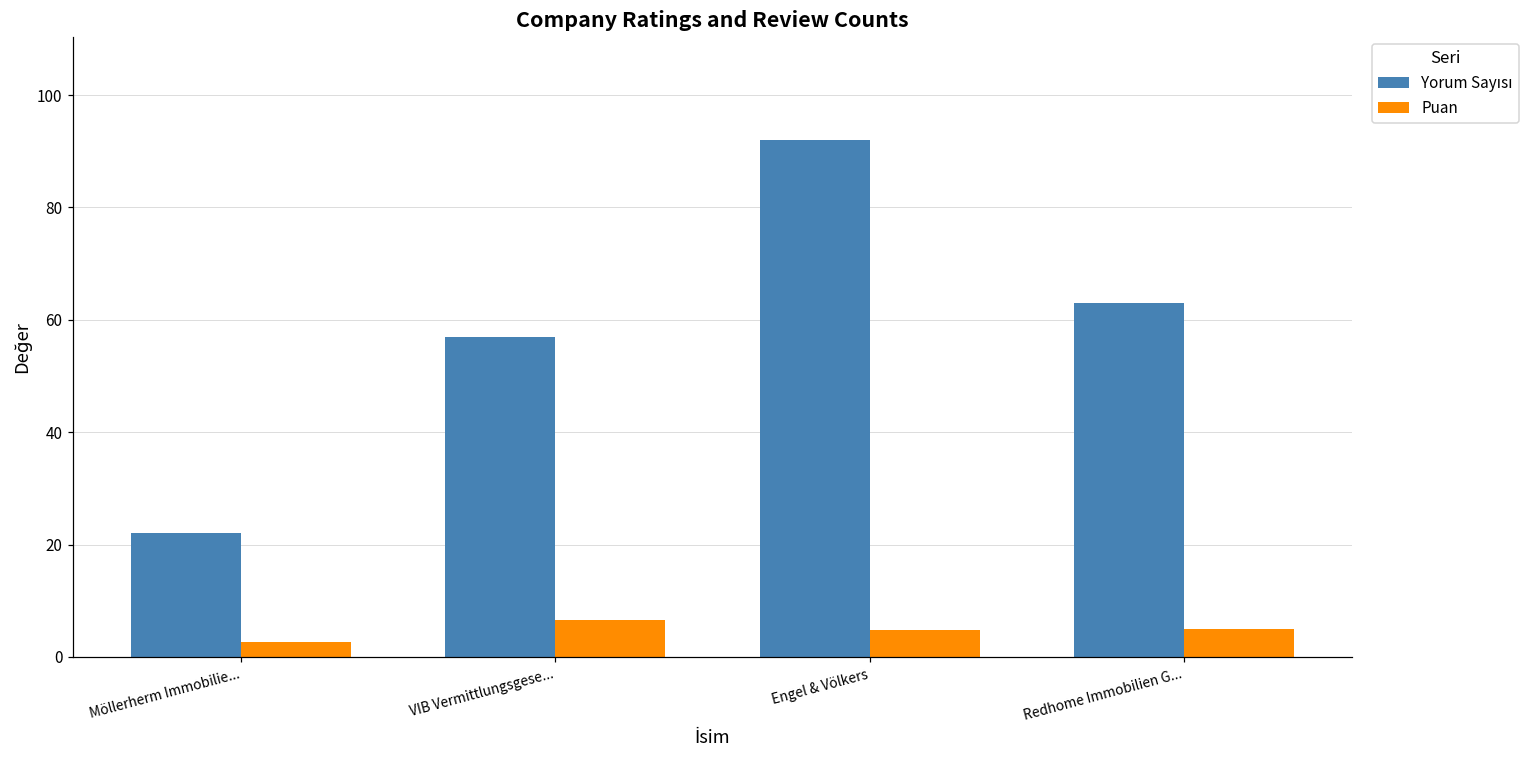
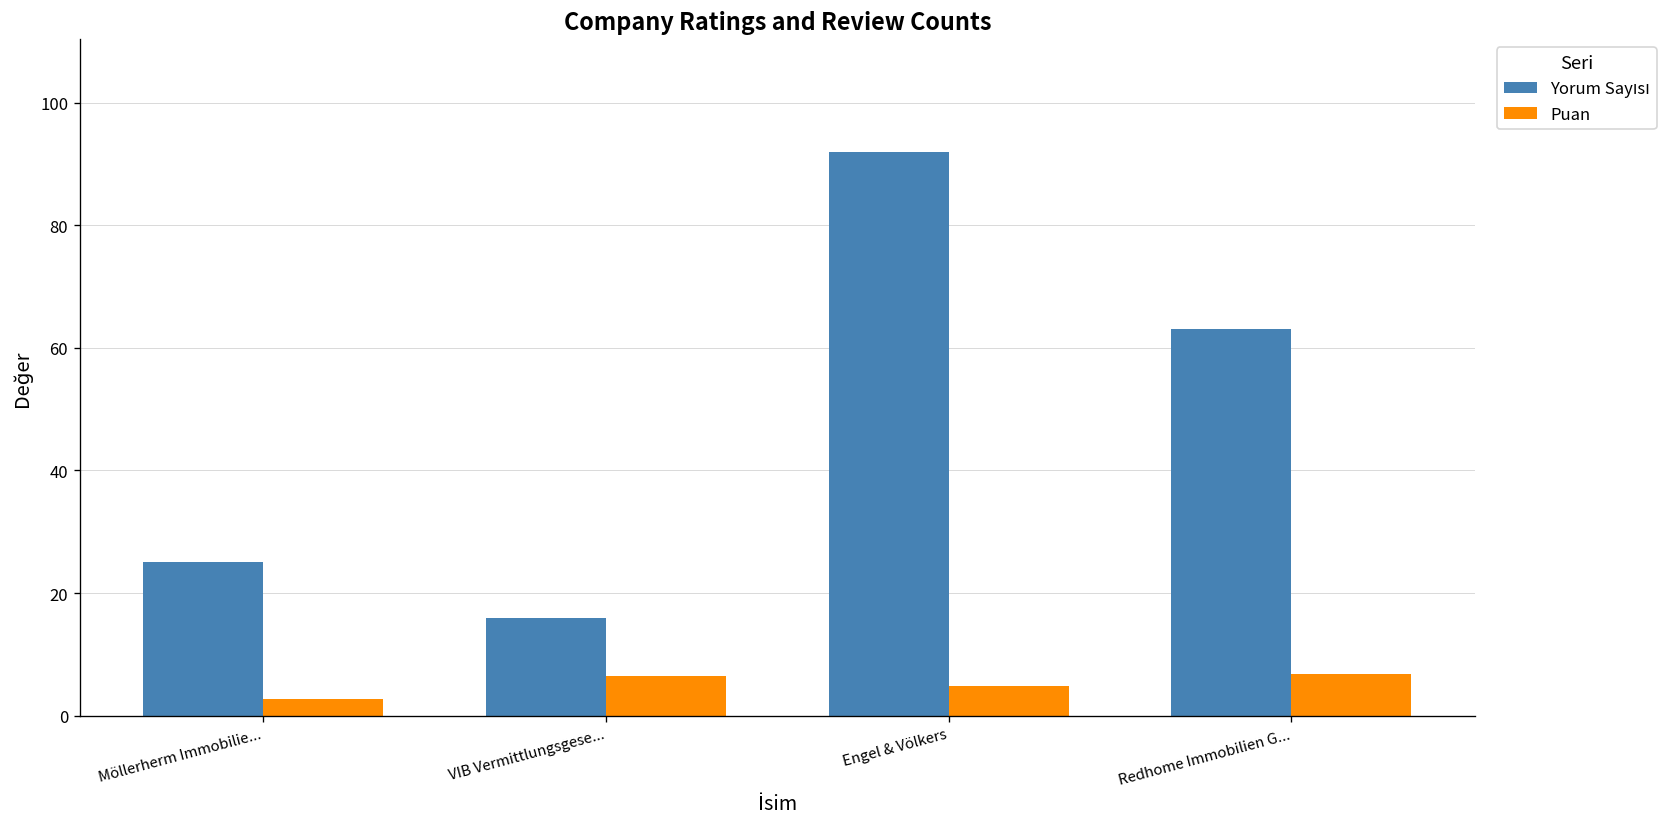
  {
    "Yorum Sayısı": {
-     "Möllerherm Immobilie...": 22,
-     "VIB Vermittlungsgese...": 57,
+     "Möllerherm Immobilie...": 25,
+     "VIB Vermittlungsgese...": 16,
      "Engel & Völkers": 92,
      "Redhome Immobilien G...": 63
    },
    "Puan": {
      "Möllerherm Immobilie...": 3,
      "VIB Vermittlungsgese...": 7,
      "Engel & Völkers": 5,
-     "Redhome Immobilien G...": 5
+     "Redhome Immobilien G...": 7
    }
  }
